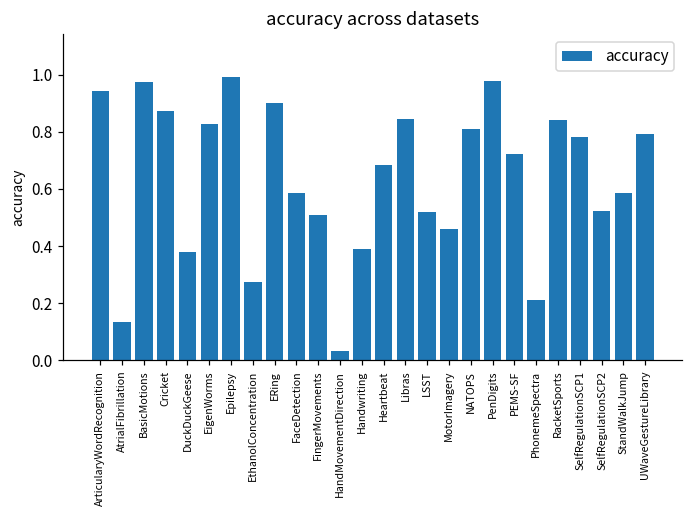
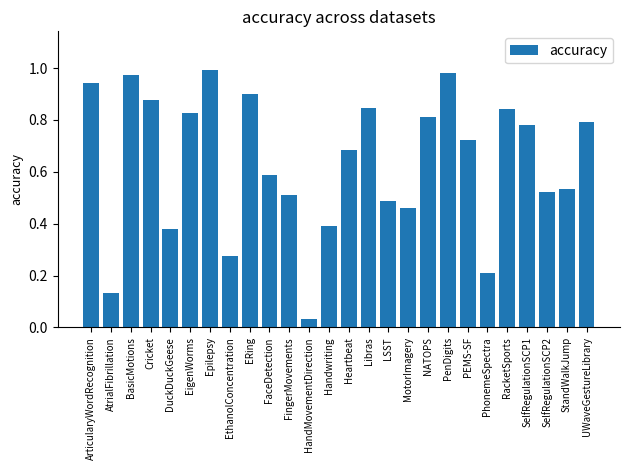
  {
    "ArticularyWordRecognition": 0.94,
    "AtrialFibrillation": 0.13,
    "BasicMotions": 0.98,
    "Cricket": 0.88,
    "DuckDuckGeese": 0.38,
    "EigenWorms": 0.83,
    "Epilepsy": 0.99,
    "EthanolConcentration": 0.27,
    "ERing": 0.90,
    "FaceDetection": 0.59,
    "FingerMovements": 0.51,
    "HandMovementDirection": 0.03,
    "Handwriting": 0.39,
    "Heartbeat": 0.68,
    "Libras": 0.84,
-   "LSST": 0.52,
+   "LSST": 0.49,
    "MotorImagery": 0.46,
    "NATOPS": 0.81,
    "PenDigits": 0.98,
    "PEMS-SF": 0.72,
    "PhonemeSpectra": 0.21,
    "RacketSports": 0.84,
    "SelfRegulationSCP1": 0.78,
    "SelfRegulationSCP2": 0.52,
-   "StandWalkJump": 0.59,
+   "StandWalkJump": 0.53,
    "UWaveGestureLibrary": 0.79
  }
